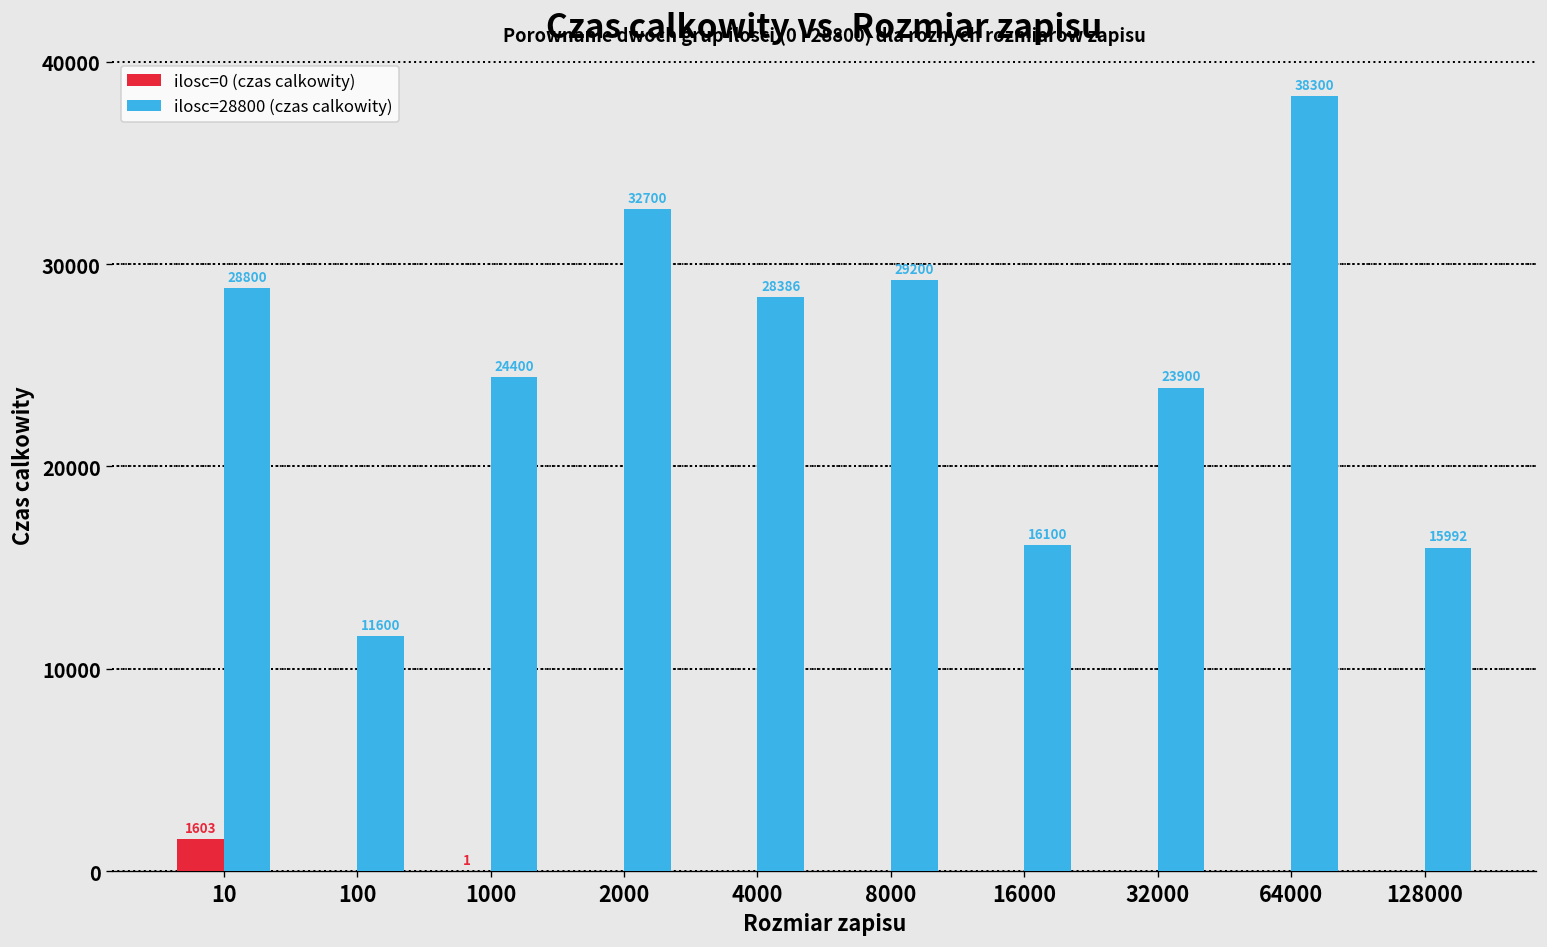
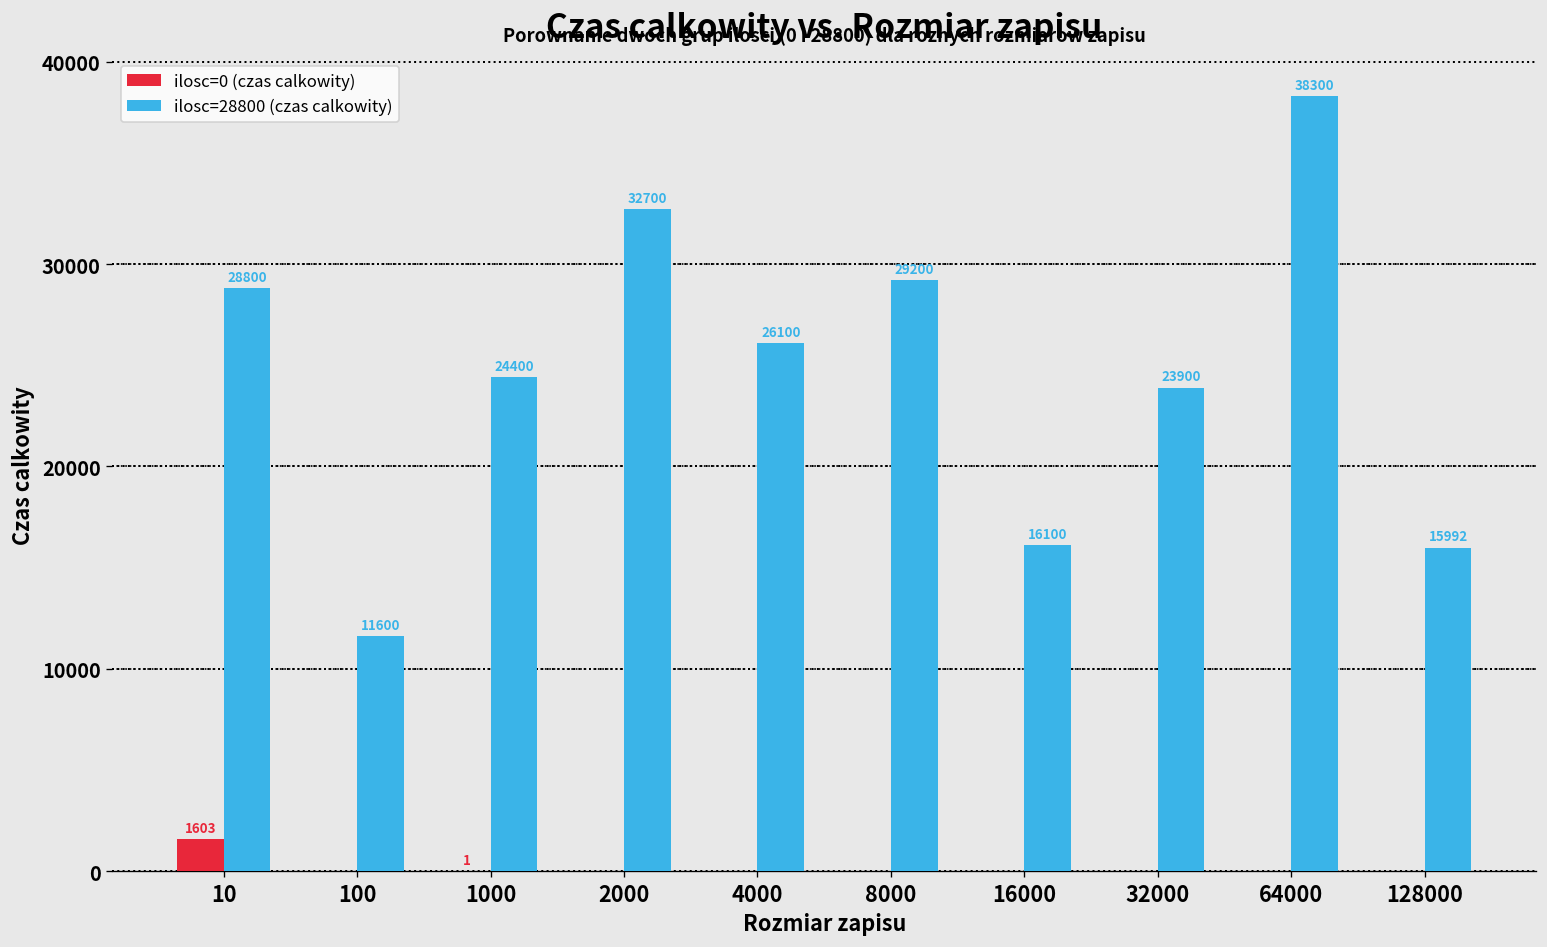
  {
    "ilosc=0 (czas calkowity)": {
      "10": 1603,
      "1000": 1
    },
    "ilosc=28800 (czas calkowity)": {
      "10": 28800,
      "100": 11600,
      "1000": 24400,
      "2000": 32700,
-     "4000": 28386,
+     "4000": 26100,
      "8000": 29200,
      "16000": 16100,
      "32000": 23900,
      "64000": 38300,
      "128000": 15992
    }
  }
